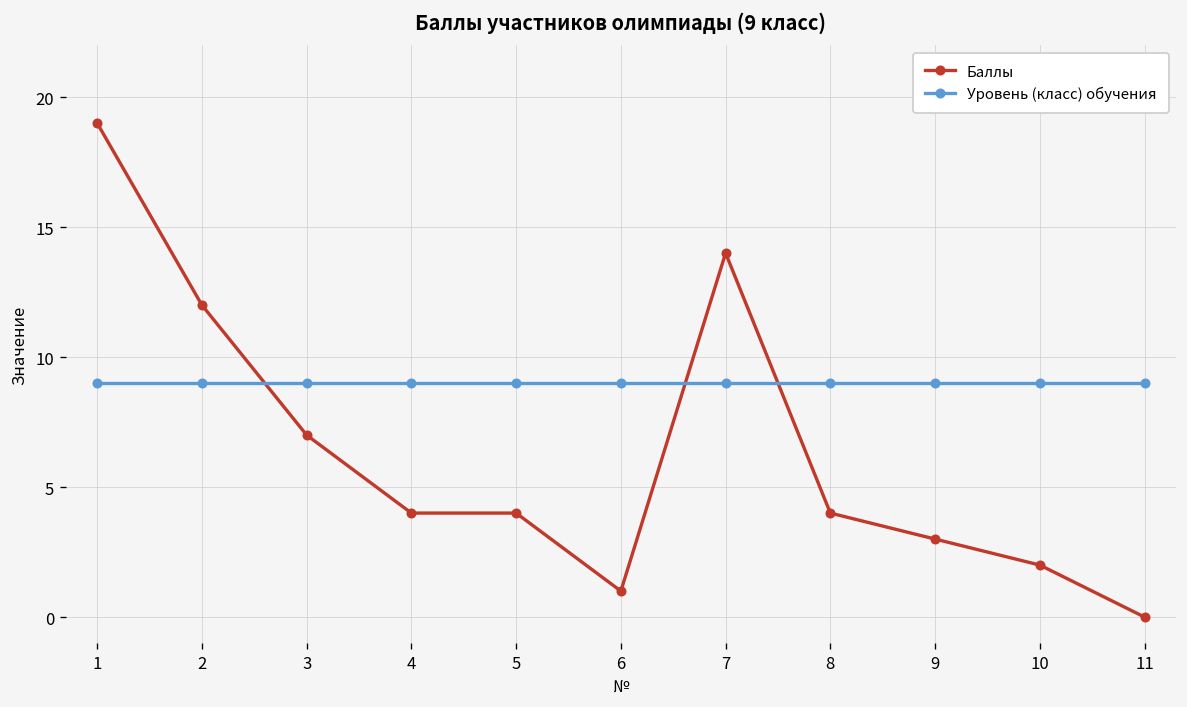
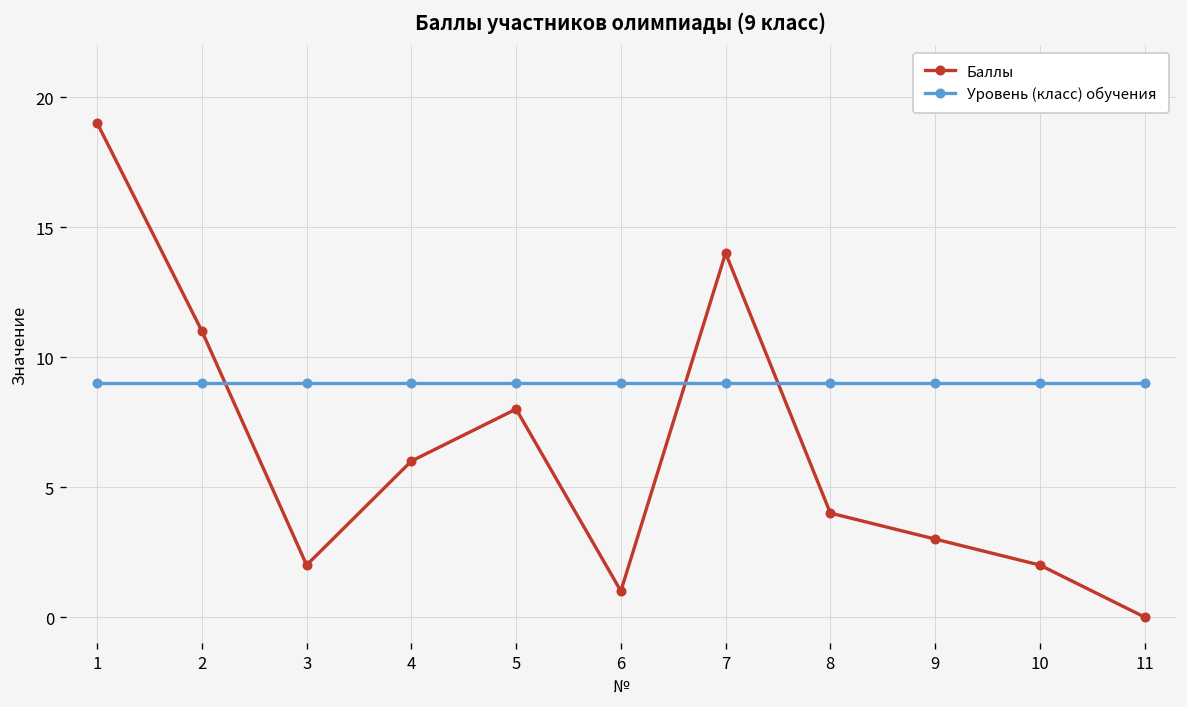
  {
    "Баллы": {
      "1": 19,
-     "2": 12,
-     "3": 7,
-     "4": 4,
-     "5": 4,
+     "2": 11,
+     "3": 2,
+     "4": 6,
+     "5": 8,
      "6": 1,
      "7": 14,
      "8": 4,
      "9": 3,
      "10": 2,
      "11": 0
    },
    "Уровень (класс) обучения": {
      "1": 9,
      "2": 9,
      "3": 9,
      "4": 9,
      "5": 9,
      "6": 9,
      "7": 9,
      "8": 9,
      "9": 9,
      "10": 9,
      "11": 9
    }
  }
